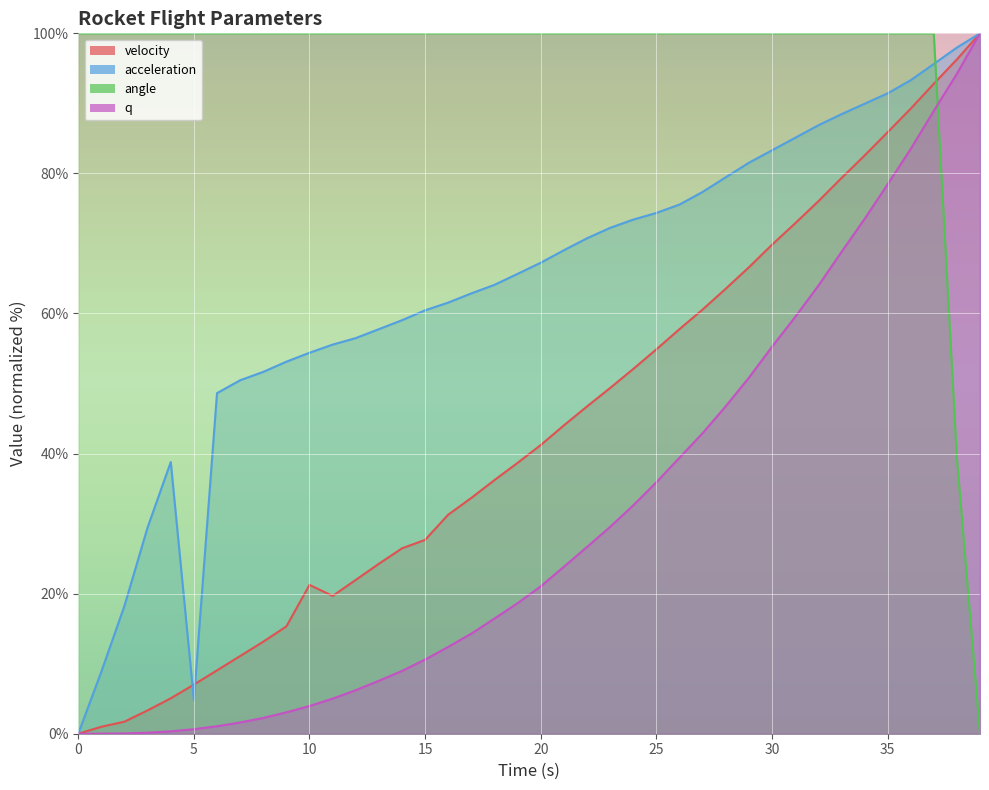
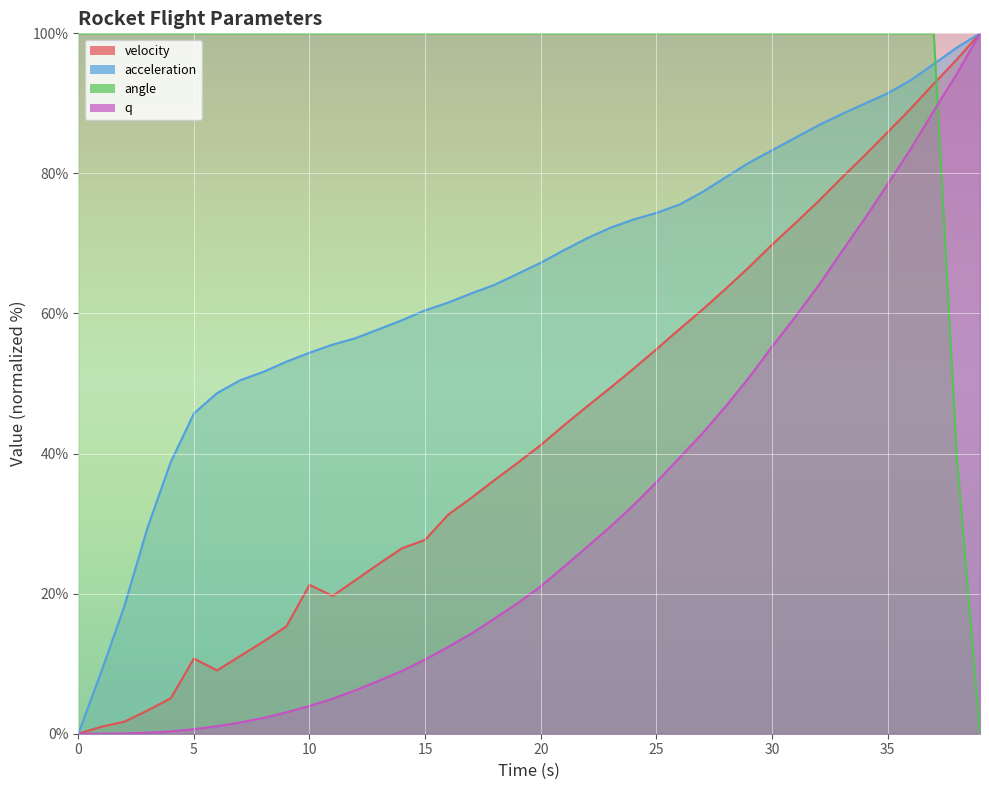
  {
    "velocity": {
-     "5": "7%",
+     "5": "11%",
      "10": "21%",
      "15": "28%",
      "20": "41%",
      "25": "55%",
      "30": "70%",
      "35": "86%"
    },
    "acceleration": {
-     "5": "5%",
+     "5": "46%",
      "10": "54%",
      "15": "60%",
      "20": "67%",
      "25": "74%",
      "30": "83%",
      "35": "91%"
    },
    "angle": {
      "0": "100%",
      "5": "100%",
      "10": "100%",
      "15": "100%",
      "20": "100%",
      "25": "100%",
      "30": "100%",
      "35": "100%"
    },
    "q": {
      "5": "1%",
      "10": "4%",
      "15": "11%",
      "20": "21%",
      "25": "36%",
      "30": "55%",
      "35": "78%"
    }
  }
